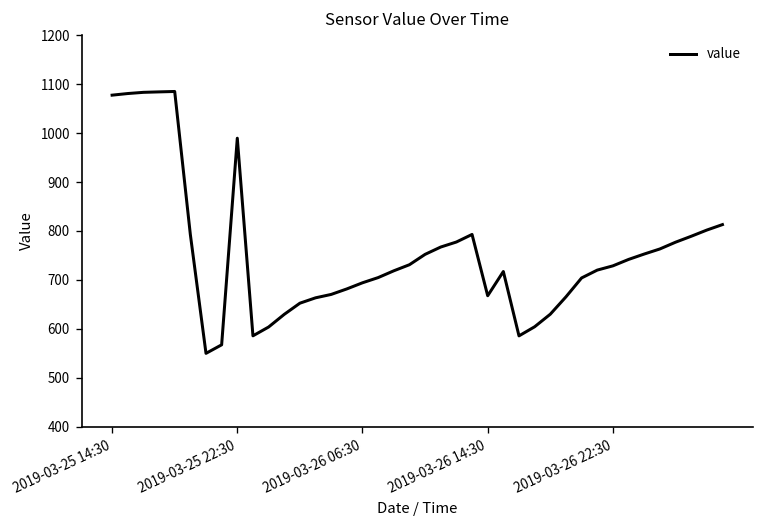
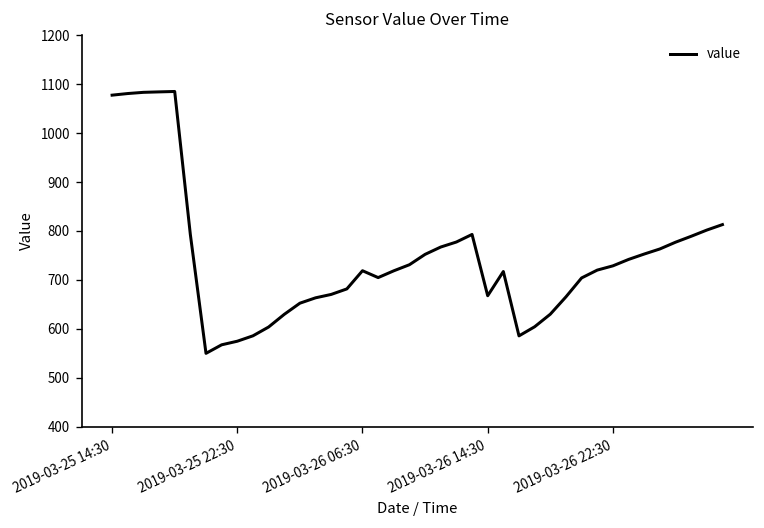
  {
    "2019-03-25 14:30": 1080,
-   "2019-03-25 22:30": 990,
-   "2019-03-26 06:30": 690,
+   "2019-03-25 22:30": 570,
+   "2019-03-26 06:30": 720,
    "2019-03-26 14:30": 670,
    "2019-03-26 22:30": 730
  }
